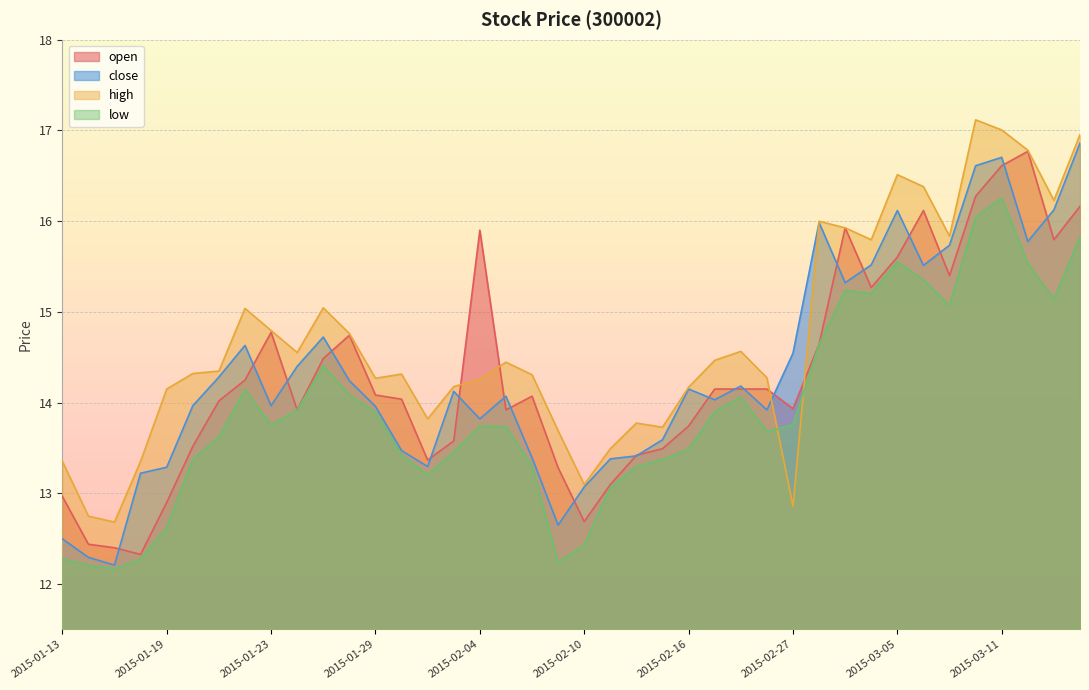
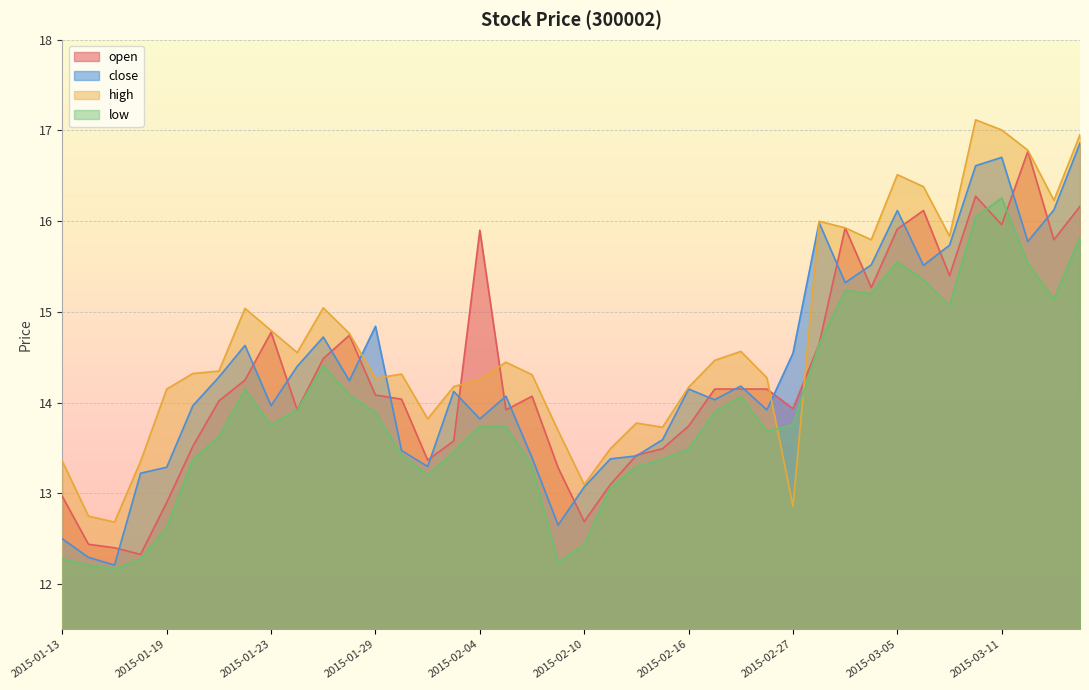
  {
    "open": {
      "2015-01-13": 13.0,
      "2015-01-19": 12.9,
      "2015-01-29": 14.1,
      "2015-02-04": 15.9,
      "2015-02-10": 12.7,
      "2015-02-16": 13.7,
      "2015-02-27": 13.9,
-     "2015-03-05": 15.6,
-     "2015-03-11": 16.6
+     "2015-03-05": 15.9,
+     "2015-03-11": 16.0
    },
    "close": {
      "2015-01-13": 12.5,
      "2015-01-19": 13.3,
      "2015-01-23": 14.0,
-     "2015-01-29": 14.0,
+     "2015-01-29": 14.8,
      "2015-02-04": 13.8,
      "2015-02-27": 14.5,
      "2015-03-05": 16.1,
      "2015-03-11": 16.7
    },
    "high": {
      "2015-01-13": 13.4,
      "2015-01-19": 14.1,
      "2015-01-29": 14.3,
      "2015-02-04": 14.3,
      "2015-02-27": 12.9,
      "2015-03-05": 16.5,
      "2015-03-11": 17.0
    },
    "low": {
      "2015-01-13": 12.3,
      "2015-01-19": 12.6,
      "2015-01-23": 13.8,
      "2015-01-29": 13.9,
      "2015-02-04": 13.7,
      "2015-02-10": 12.4,
      "2015-02-16": 13.5,
      "2015-02-27": 13.8,
      "2015-03-05": 15.6,
      "2015-03-11": 16.3
    }
  }
